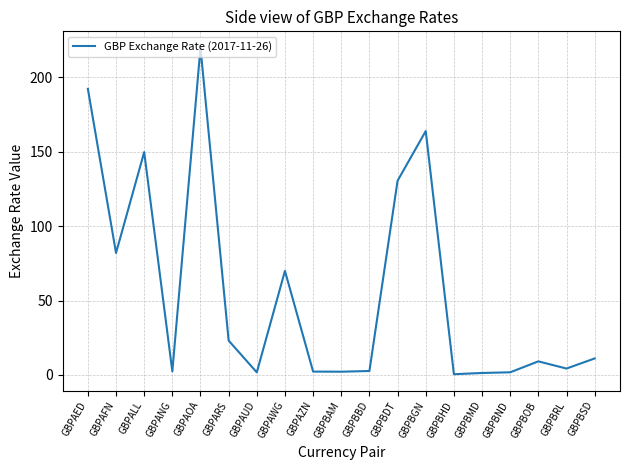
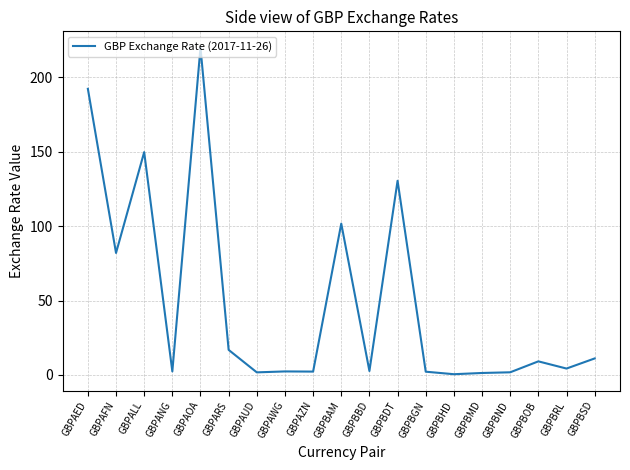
  {
    "GBPAED": 192,
    "GBPAFN": 82,
    "GBPALL": 150,
    "GBPANG": 2,
-   "GBPARS": 23,
+   "GBPARS": 17,
    "GBPAUD": 2,
-   "GBPAWG": 70,
+   "GBPAWG": 2,
    "GBPAZN": 2,
-   "GBPBAM": 2,
+   "GBPBAM": 102,
    "GBPBBD": 3,
    "GBPBDT": 131,
-   "GBPBGN": 164,
+   "GBPBGN": 2,
    "GBPBHD": 1,
    "GBPBMD": 1,
    "GBPBND": 2,
    "GBPBOB": 9,
    "GBPBRL": 4,
    "GBPBSD": 11
  }
